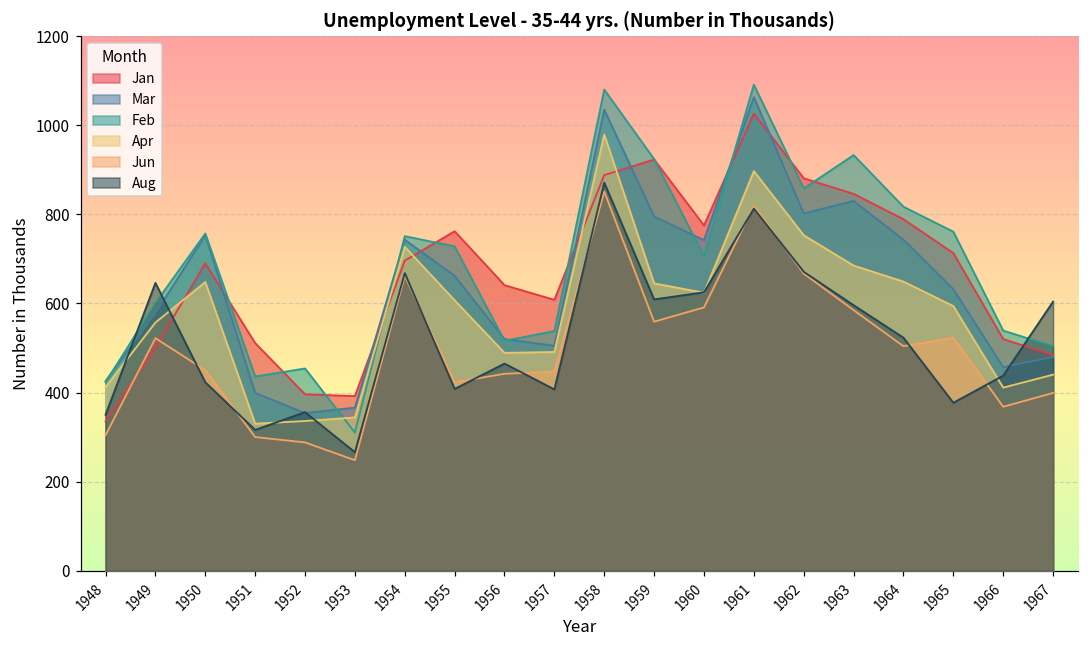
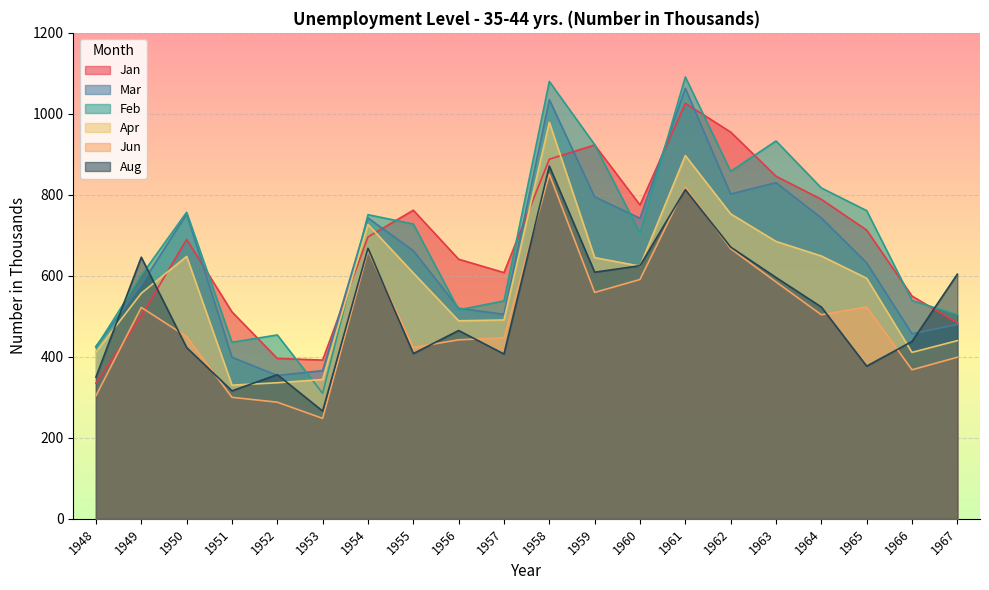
  {
    "Jan": {
      "1948": 340,
      "1949": 500,
      "1950": 690,
      "1951": 510,
      "1952": 400,
      "1953": 390,
      "1954": 700,
      "1955": 760,
      "1956": 640,
      "1957": 610,
      "1958": 890,
      "1960": 780,
      "1961": 1030,
-     "1962": 880,
+     "1962": 960,
      "1963": 850,
      "1964": 790,
      "1965": 710,
-     "1966": 520
+     "1966": 550
    },
    "Aug": {
      "1948": 350,
      "1949": 650,
      "1950": 420,
      "1951": 320,
      "1953": 270,
      "1955": 410,
      "1956": 470,
      "1957": 410,
      "1958": 870,
      "1959": 610,
      "1963": 600,
      "1964": 520,
      "1965": 380,
      "1966": 440,
      "1967": 600
    }
  }
